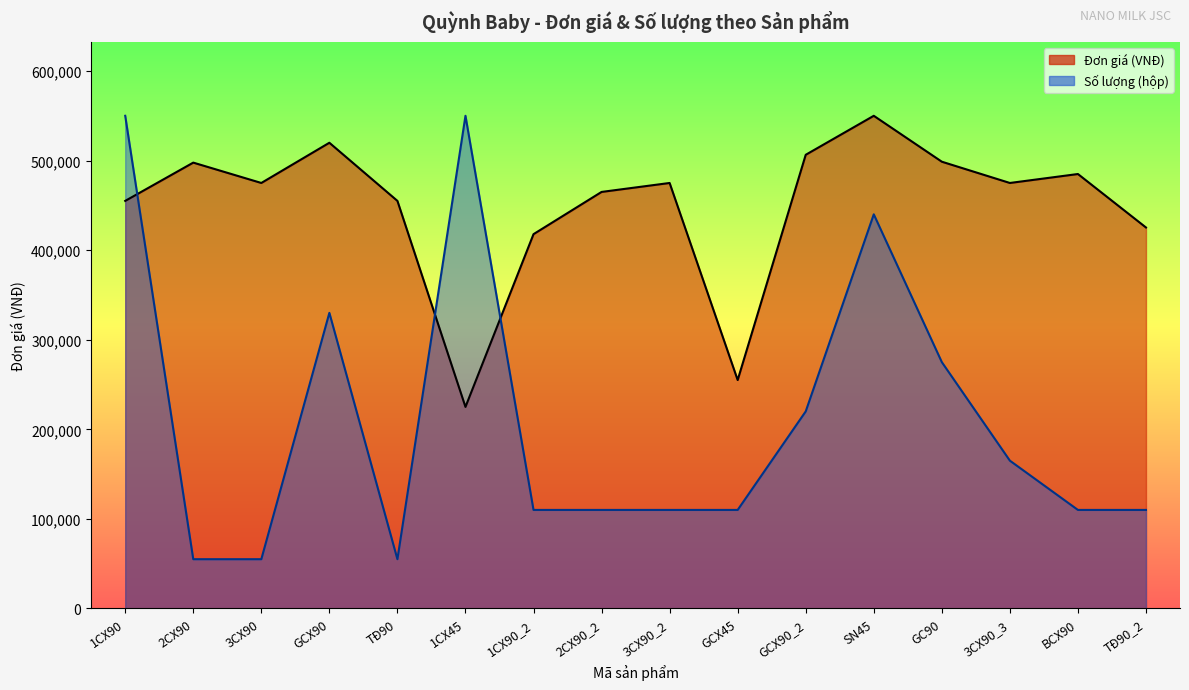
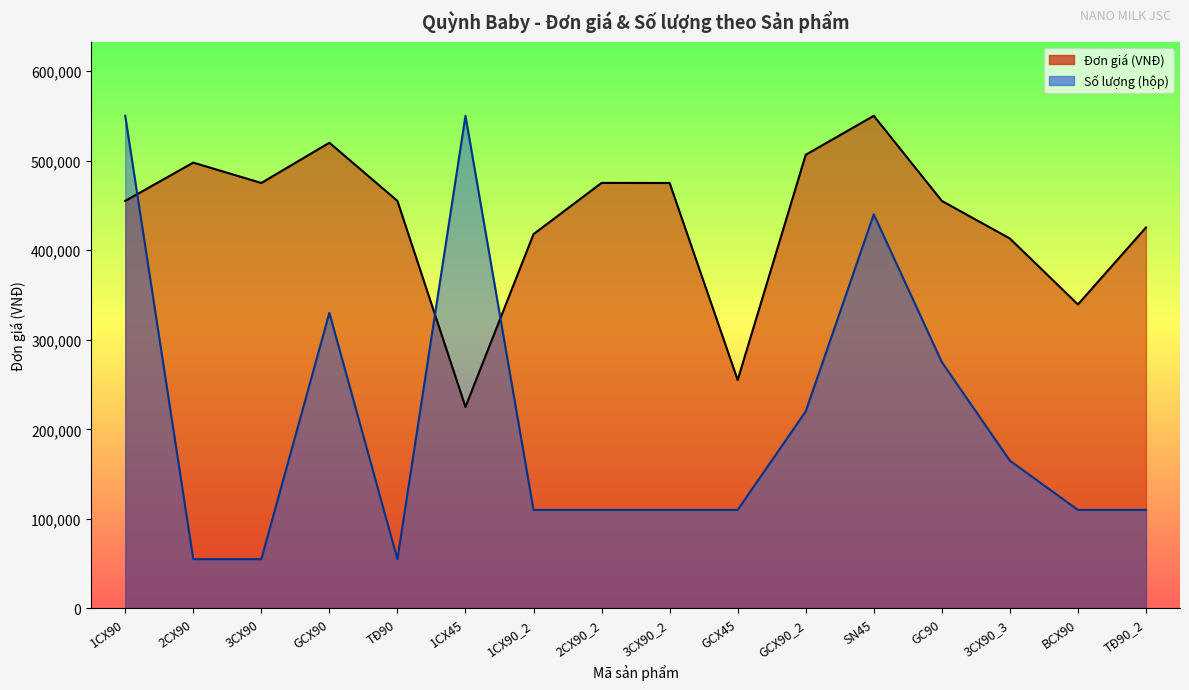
  {
    "Đơn giá (VNĐ)": {
      "1CX90": "460,000",
      "2CX90": "500,000",
      "3CX90": "480,000",
      "GCX90": "520,000",
      "TĐ90": "460,000",
      "1CX45": "230,000",
      "1CX90_2": "420,000",
-     "2CX90_2": "470,000",
+     "2CX90_2": "480,000",
      "3CX90_2": "480,000",
      "GCX45": "260,000",
      "GCX90_2": "510,000",
      "SN45": "550,000",
-     "GC90": "500,000",
-     "3CX90_3": "480,000",
-     "BCX90": "490,000",
+     "GC90": "460,000",
+     "3CX90_3": "410,000",
+     "BCX90": "340,000",
      "TĐ90_2": "430,000"
    }
  }
